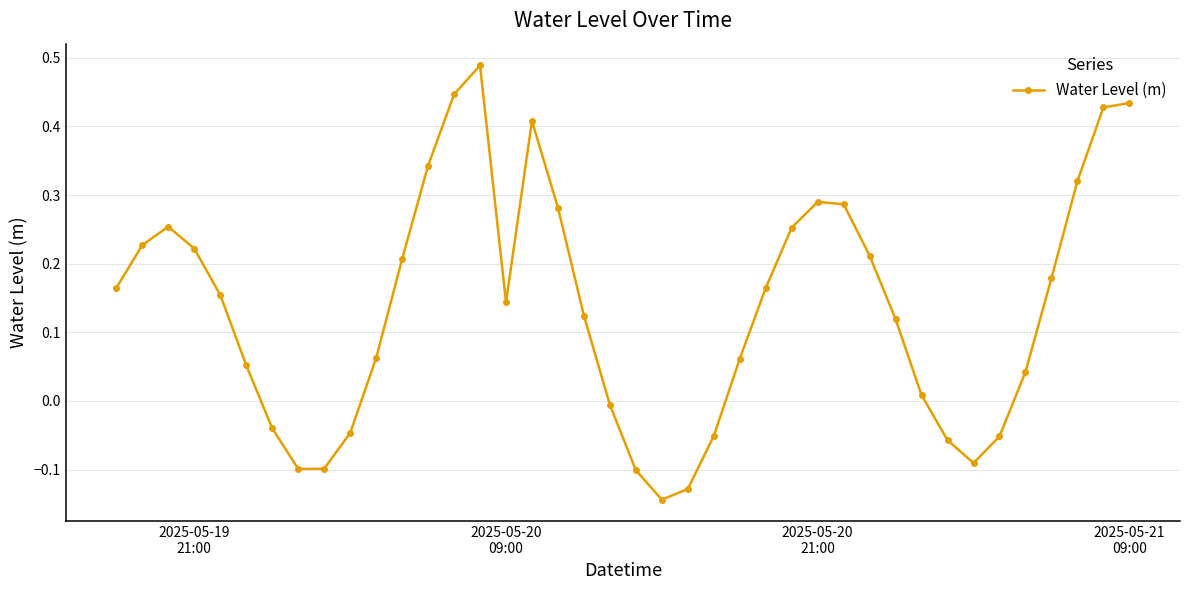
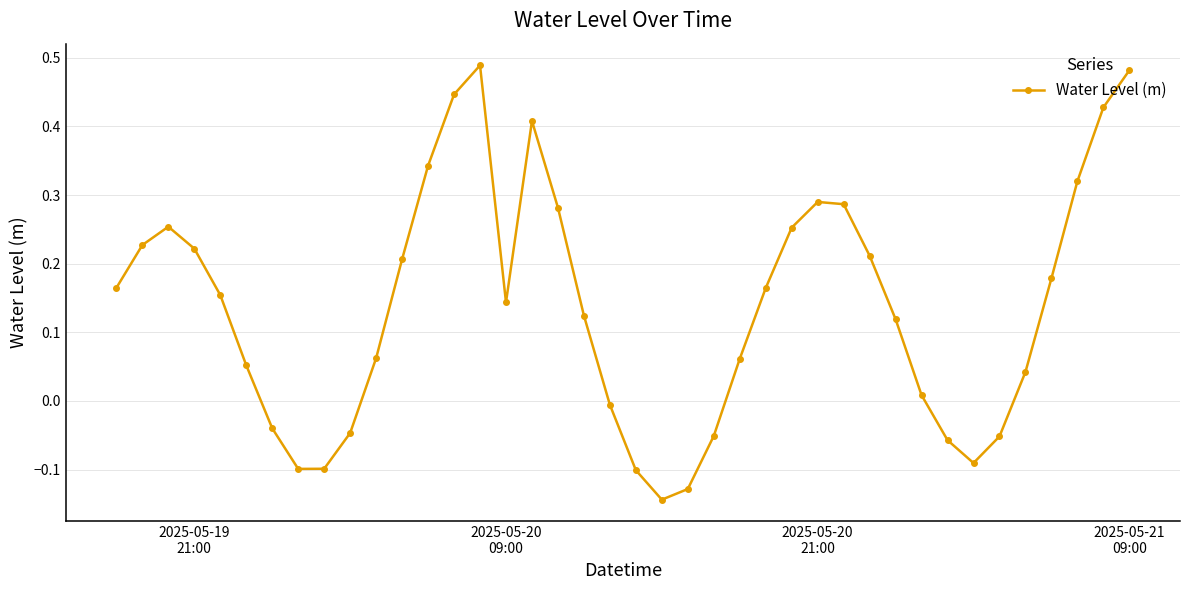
  {
    "2025-05-19 21:00": 0.22,
    "2025-05-20 09:00": 0.14,
    "2025-05-20 21:00": 0.29,
-   "2025-05-21 09:00": 0.43
+   "2025-05-21 09:00": 0.48
  }
